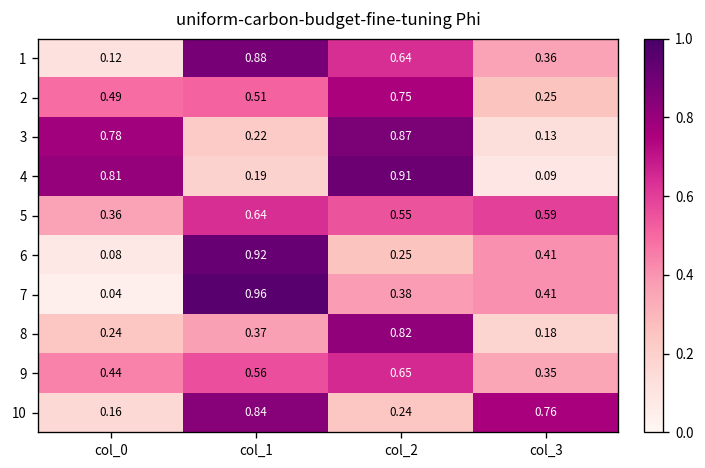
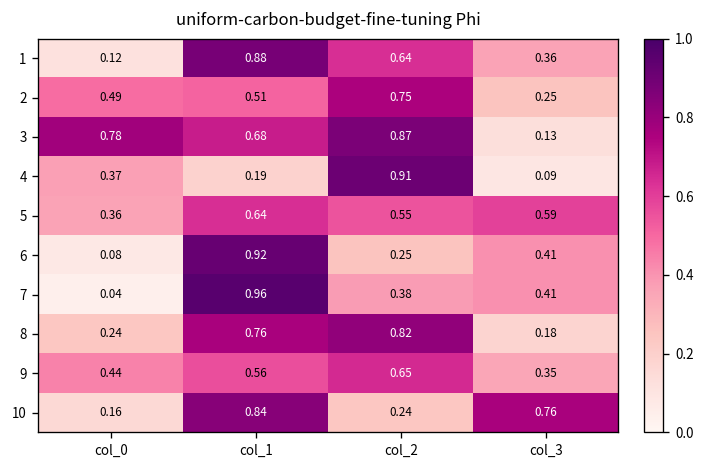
  {
    "1": {
      "col_0": 0.12,
      "col_1": 0.88,
      "col_2": 0.64,
      "col_3": 0.36
    },
    "2": {
      "col_0": 0.49,
      "col_1": 0.51,
      "col_2": 0.75,
      "col_3": 0.25
    },
    "3": {
      "col_0": 0.78,
-     "col_1": 0.22,
+     "col_1": 0.68,
      "col_2": 0.87,
      "col_3": 0.13
    },
    "4": {
-     "col_0": 0.81,
+     "col_0": 0.37,
      "col_1": 0.19,
      "col_2": 0.91,
      "col_3": 0.09
    },
    "5": {
      "col_0": 0.36,
      "col_1": 0.64,
      "col_2": 0.55,
      "col_3": 0.59
    },
    "6": {
      "col_0": 0.08,
      "col_1": 0.92,
      "col_2": 0.25,
      "col_3": 0.41
    },
    "7": {
      "col_0": 0.04,
      "col_1": 0.96,
      "col_2": 0.38,
      "col_3": 0.41
    },
    "8": {
      "col_0": 0.24,
-     "col_1": 0.37,
+     "col_1": 0.76,
      "col_2": 0.82,
      "col_3": 0.18
    },
    "9": {
      "col_0": 0.44,
      "col_1": 0.56,
      "col_2": 0.65,
      "col_3": 0.35
    },
    "10": {
      "col_0": 0.16,
      "col_1": 0.84,
      "col_2": 0.24,
      "col_3": 0.76
    }
  }
